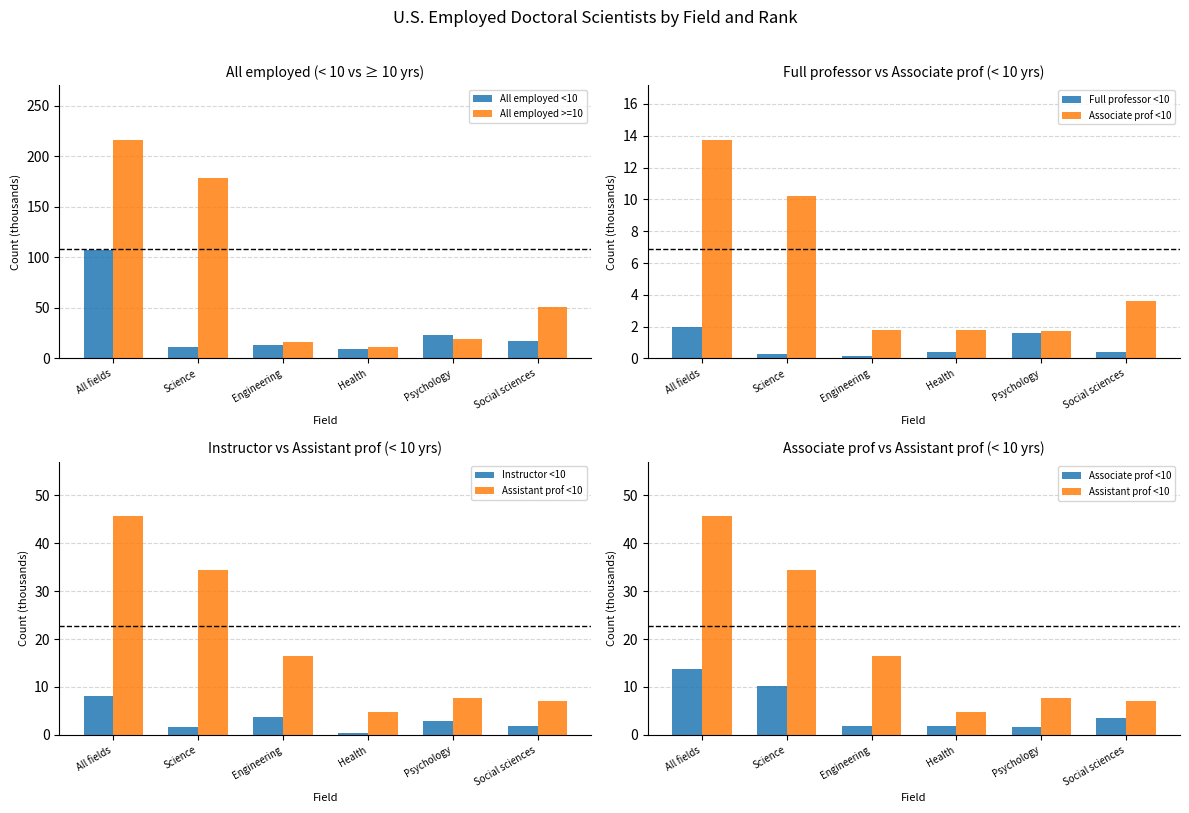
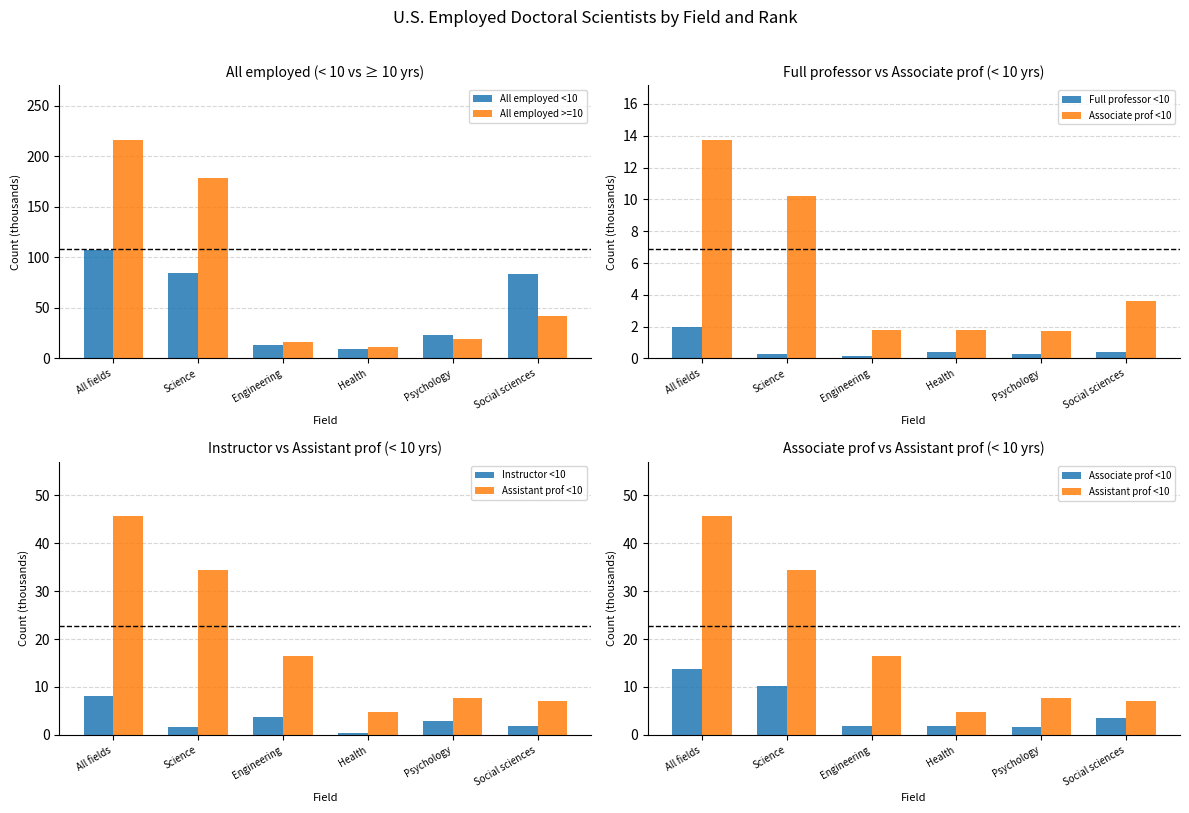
  {
    "All employed (< 10 vs ≥ 10 yrs)": {
      "All employed <10": {
        "All fields": 107,
-       "Science": 11,
+       "Science": 84,
        "Engineering": 14,
        "Health": 9,
        "Psychology": 23,
-       "Social sciences": 17
+       "Social sciences": 84
      },
      "All employed >=10": {
        "All fields": 216,
        "Science": 178,
        "Engineering": 16,
        "Health": 11,
        "Psychology": 19,
-       "Social sciences": 51
+       "Social sciences": 42
      }
    },
    "Full professor vs Associate prof (< 10 yrs)": {
      "Full professor <10": {
        "All fields": 2.0,
        "Science": 0.3,
        "Health": 0.4,
-       "Psychology": 1.6,
+       "Psychology": 0.3,
        "Social sciences": 0.4
      }
    },
    "Instructor vs Assistant prof (< 10 yrs)": {
      "Instructor <10": {
        "All fields": 8,
        "Science": 2,
        "Engineering": 4,
        "Psychology": 3,
        "Social sciences": 2
      },
      "Assistant prof <10": {
        "All fields": 46,
        "Science": 34,
        "Engineering": 16,
        "Health": 5,
        "Psychology": 8,
        "Social sciences": 7
      }
    },
    "Associate prof vs Assistant prof (< 10 yrs)": {
      "Associate prof <10": {
        "All fields": 14,
        "Science": 10,
        "Engineering": 2,
        "Health": 2,
        "Psychology": 2,
        "Social sciences": 4
      },
      "Assistant prof <10": {
        "All fields": 46,
        "Science": 34,
        "Engineering": 16,
        "Health": 5,
        "Psychology": 8,
        "Social sciences": 7
      }
    }
  }
